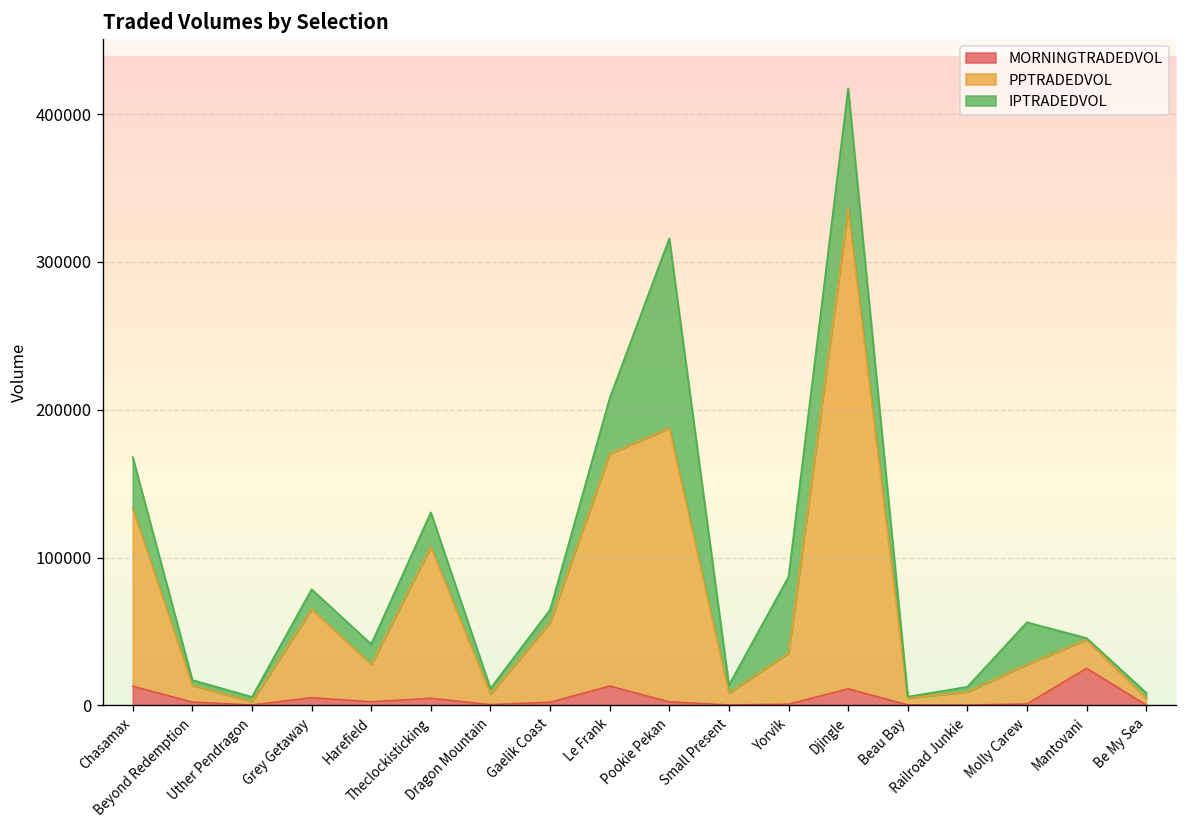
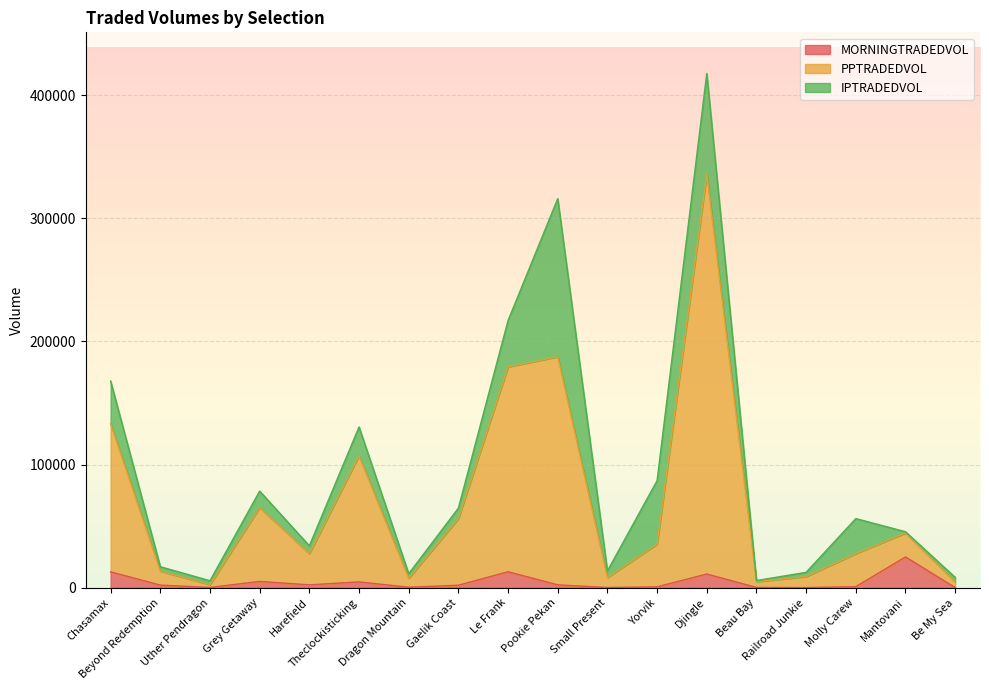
  {
    "MORNINGTRADEDVOL": {
      "Chasamax": 13000,
      "Beyond Redemption": 2000,
      "Uther Pendragon": 0,
      "Grey Getaway": 5000,
      "Harefield": 2000,
      "Theclockisticking": 5000,
      "Dragon Mountain": 0,
      "Gaelik Coast": 2000,
      "Le Frank": 13000,
      "Pookie Pekan": 2000,
      "Small Present": 0,
      "Yorvik": 1000,
      "Djingle": 11000,
      "Beau Bay": 0,
      "Railroad Junkie": 0,
      "Molly Carew": 1000,
      "Mantovani": 25000,
      "Be My Sea": 0
    },
    "PPTRADEDVOL": {
      "Chasamax": 120000,
      "Beyond Redemption": 11000,
      "Uther Pendragon": 2000,
      "Grey Getaway": 60000,
      "Harefield": 25000,
      "Theclockisticking": 102000,
      "Dragon Mountain": 7000,
      "Gaelik Coast": 54000,
-     "Le Frank": 157000,
+     "Le Frank": 166000,
      "Pookie Pekan": 185000,
      "Small Present": 8000,
      "Yorvik": 35000,
      "Djingle": 325000,
      "Railroad Junkie": 9000,
      "Molly Carew": 27000,
      "Be My Sea": 5000
    },
    "IPTRADEDVOL": {
      "Chasamax": 35000,
      "Beyond Redemption": 4000,
      "Uther Pendragon": 3000,
      "Grey Getaway": 13000,
-     "Harefield": 14000,
+     "Harefield": 6000,
      "Theclockisticking": 23000,
      "Dragon Mountain": 4000,
      "Gaelik Coast": 9000,
      "Le Frank": 38000,
      "Pookie Pekan": 128000,
      "Small Present": 5000,
      "Yorvik": 52000,
      "Djingle": 82000,
      "Railroad Junkie": 3000,
      "Molly Carew": 28000,
      "Be My Sea": 4000
    }
  }
